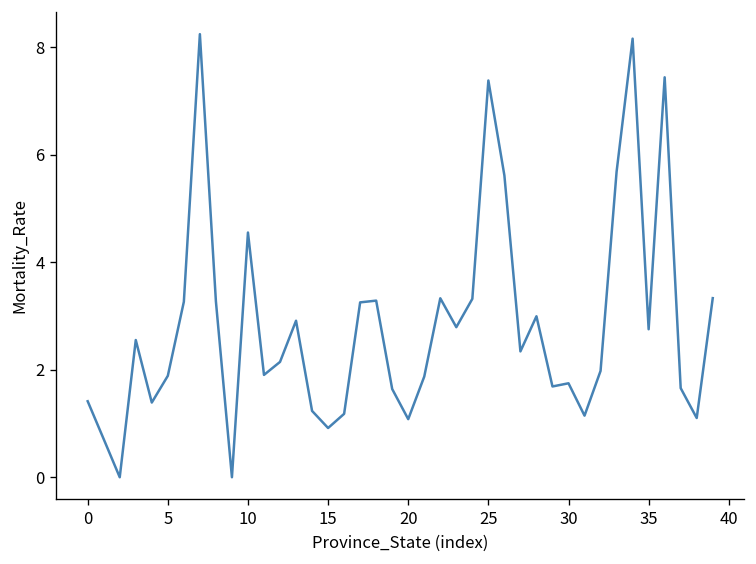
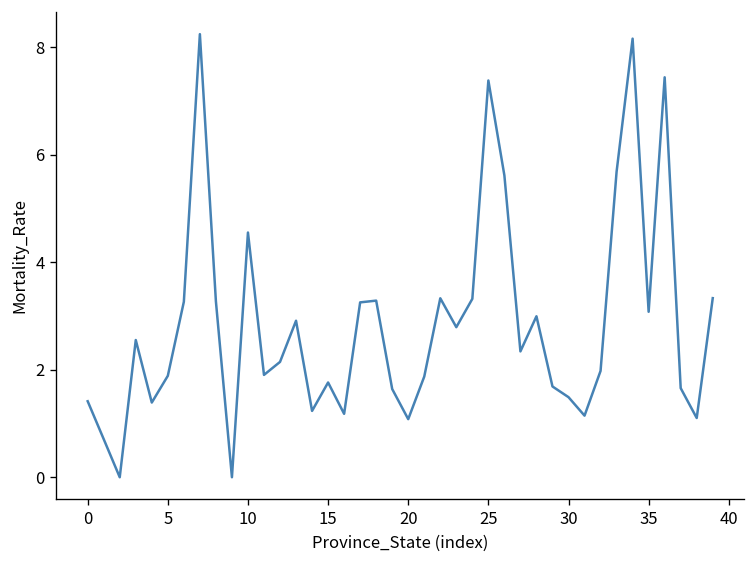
  {
    "0": 1.4,
    "5": 1.9,
    "10": 4.6,
-   "15": 0.9,
+   "15": 1.8,
    "20": 1.1,
    "25": 7.4,
-   "30": 1.7,
-   "35": 2.8
+   "30": 1.5,
+   "35": 3.1
  }
